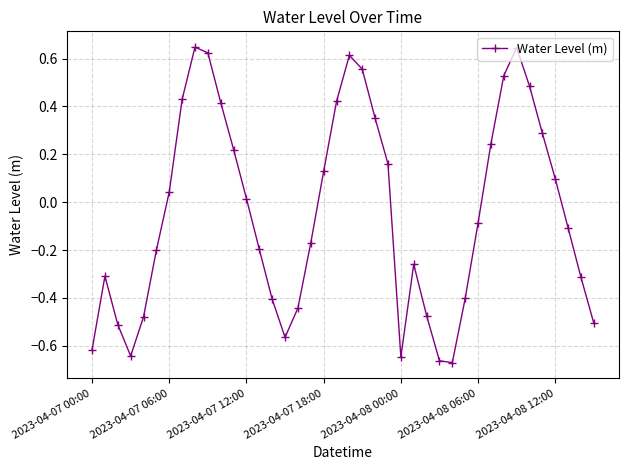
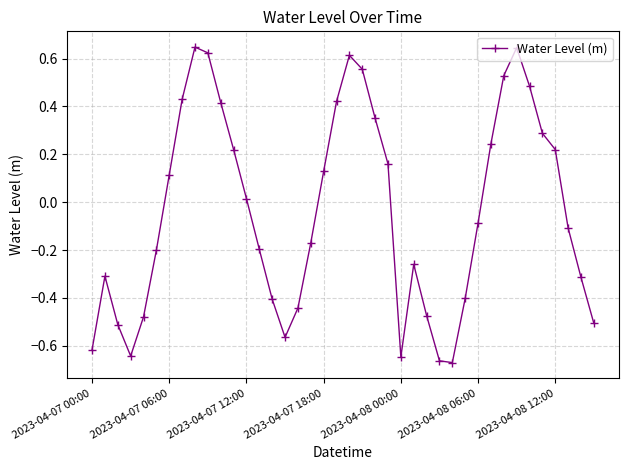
  {
    "2023-04-07 00:00": -0.62,
-   "2023-04-07 06:00": 0.04,
+   "2023-04-07 06:00": 0.11,
    "2023-04-07 12:00": 0.02,
    "2023-04-07 18:00": 0.13,
    "2023-04-08 00:00": -0.65,
    "2023-04-08 06:00": -0.09,
-   "2023-04-08 12:00": 0.10
+   "2023-04-08 12:00": 0.22
  }
